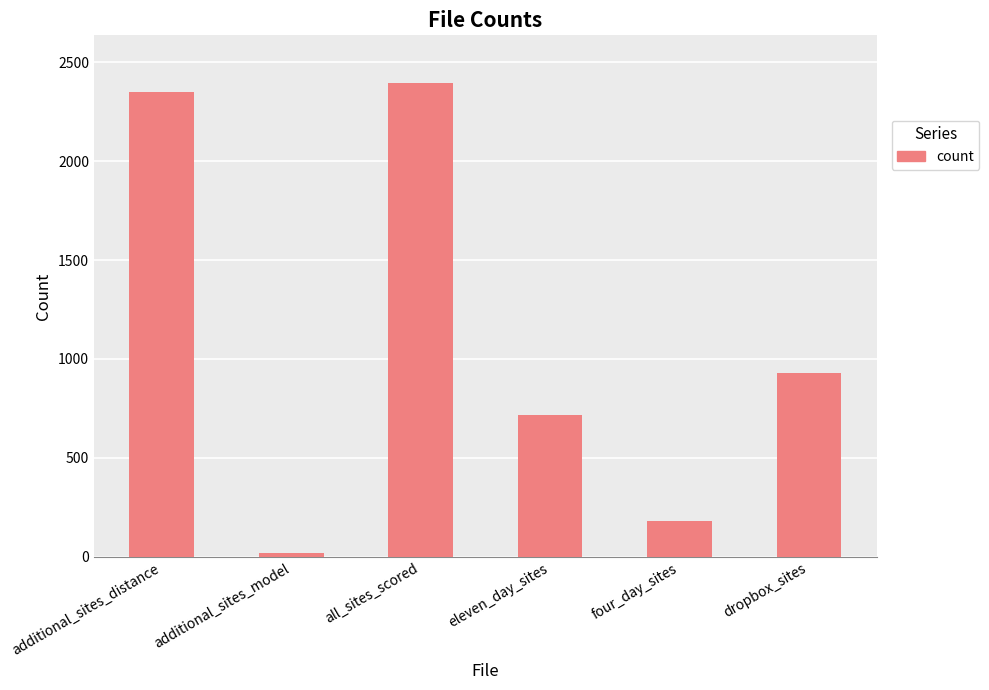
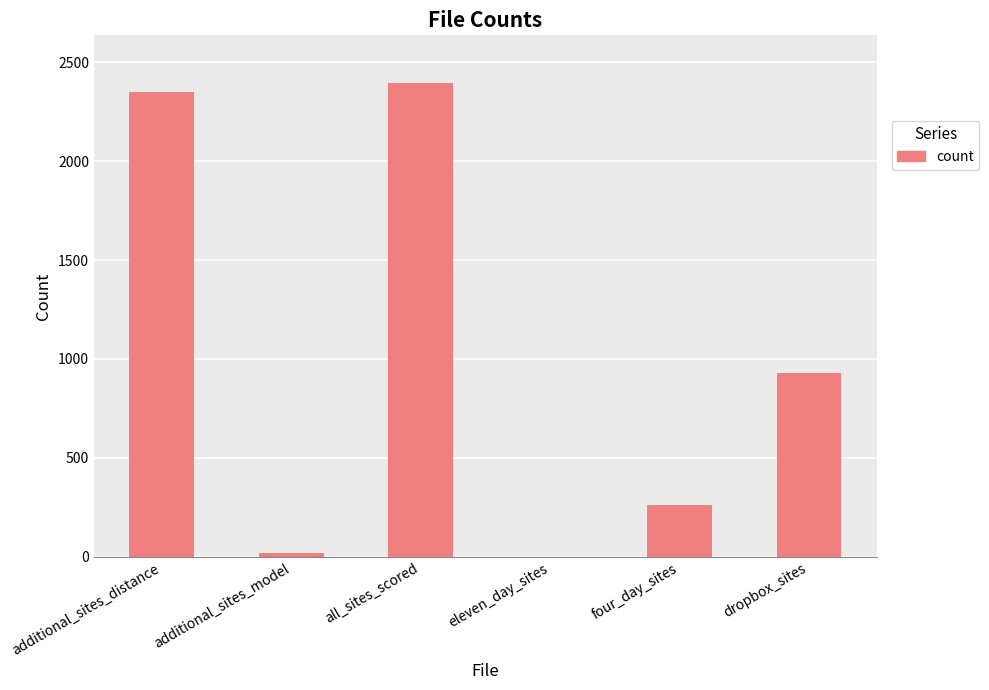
  {
    "additional_sites_distance": 2350,
    "additional_sites_model": 20,
    "all_sites_scored": 2400,
-   "eleven_day_sites": 720,
-   "four_day_sites": 180,
+   "eleven_day_sites": 0,
+   "four_day_sites": 260,
    "dropbox_sites": 930
  }
